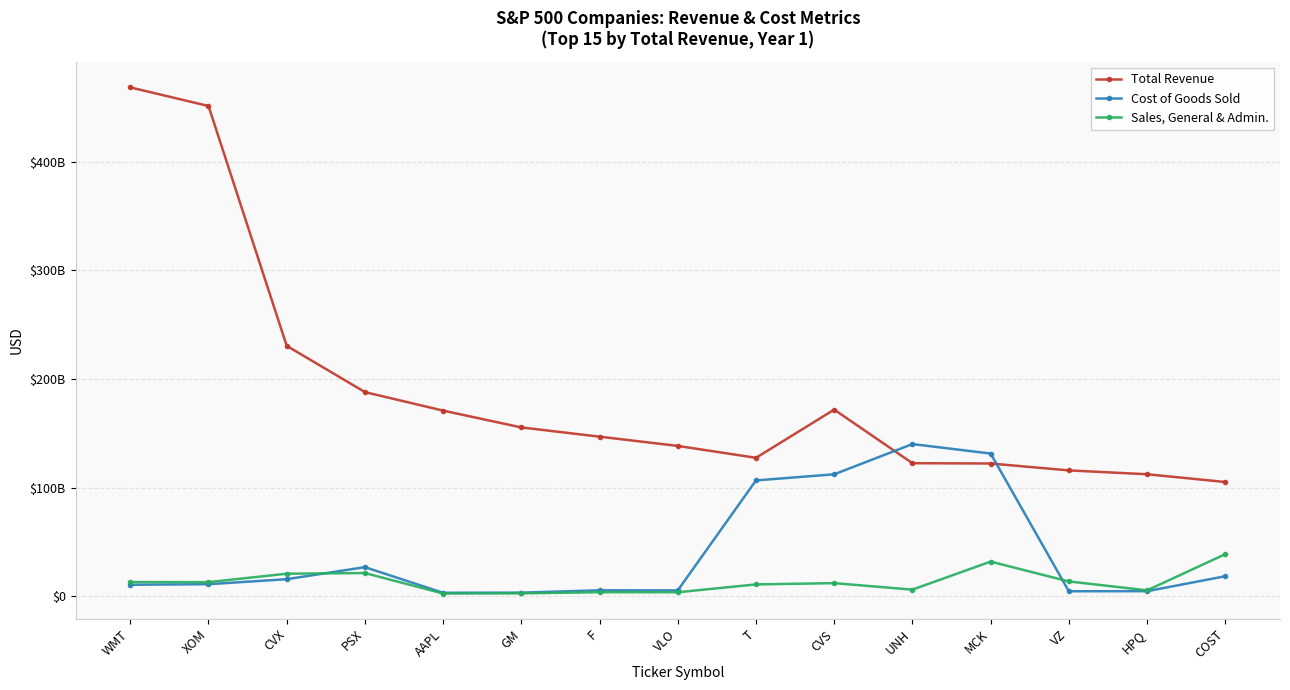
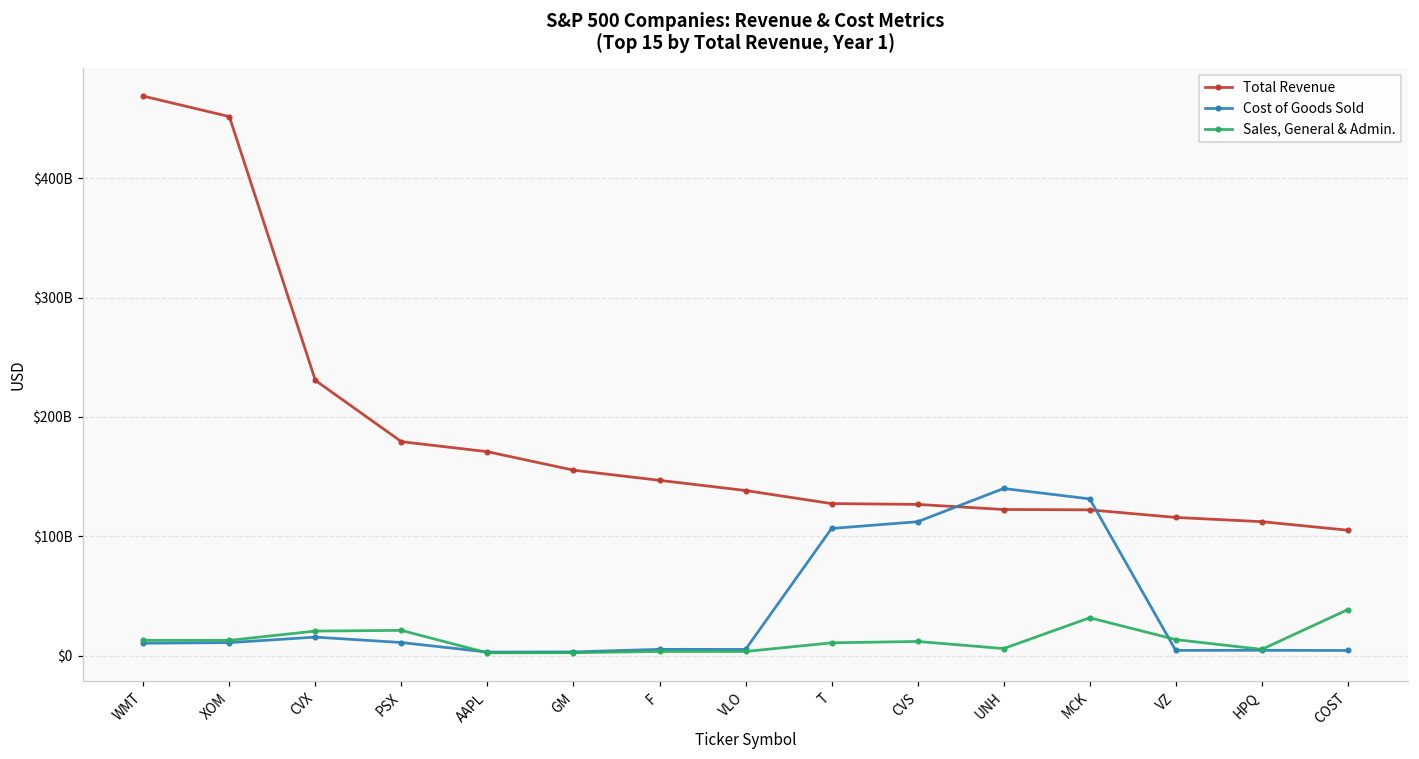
  {
    "Total Revenue": {
      "WMT": "$469000000000",
      "XOM": "$452000000000",
      "CVX": "$231000000000",
-     "PSX": "$188000000000",
+     "PSX": "$179000000000",
      "AAPL": "$171000000000",
      "GM": "$155000000000",
      "F": "$147000000000",
      "VLO": "$138000000000",
      "T": "$127000000000",
-     "CVS": "$172000000000",
+     "CVS": "$127000000000",
      "UNH": "$122000000000",
      "MCK": "$122000000000",
      "VZ": "$116000000000",
      "HPQ": "$112000000000",
      "COST": "$105000000000"
    },
    "Cost of Goods Sold": {
      "WMT": "$10000000000",
      "CVX": "$16000000000",
-     "PSX": "$27000000000",
+     "PSX": "$11000000000",
      "T": "$107000000000",
      "CVS": "$112000000000",
      "UNH": "$140000000000",
      "MCK": "$131000000000",
      "VZ": "$5000000000",
-     "COST": "$18000000000"
+     "COST": "$4000000000"
    },
    "Sales, General & Admin.": {
      "WMT": "$13000000000",
      "CVX": "$21000000000",
      "PSX": "$21000000000",
      "T": "$11000000000",
      "CVS": "$12000000000",
      "UNH": "$6000000000",
      "MCK": "$32000000000",
      "VZ": "$14000000000",
      "COST": "$39000000000"
    }
  }
